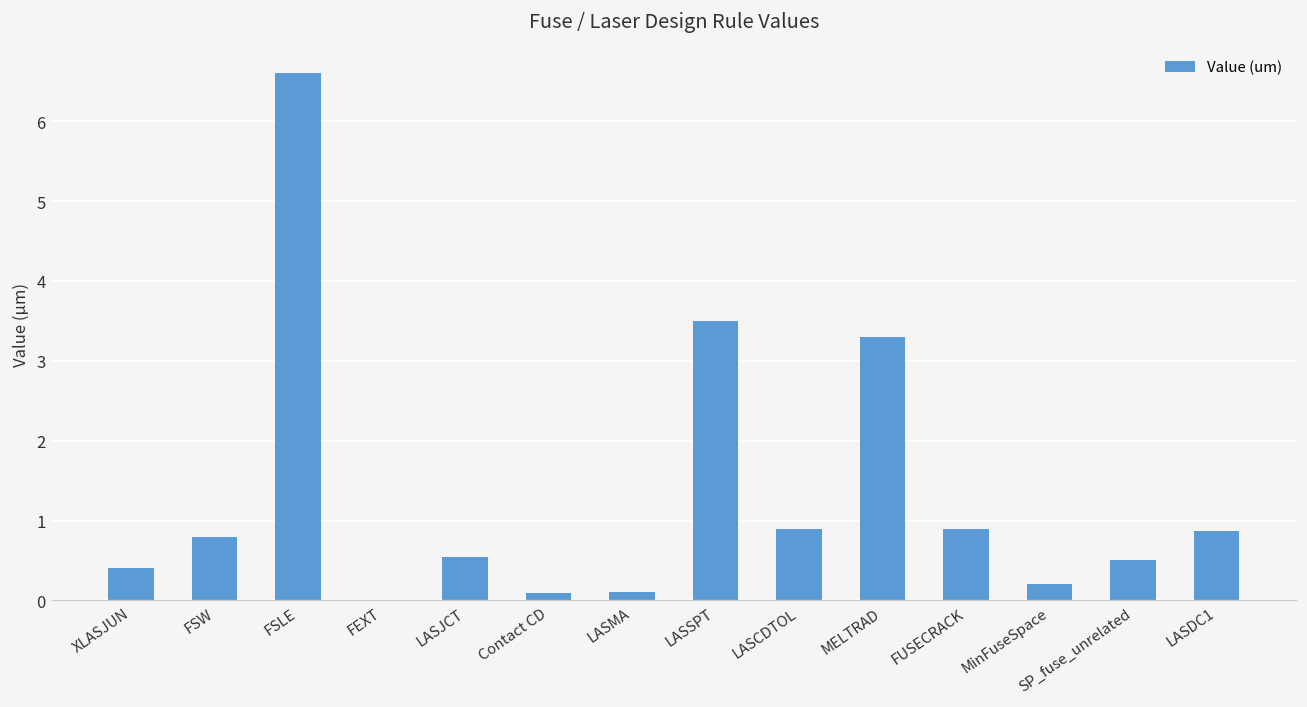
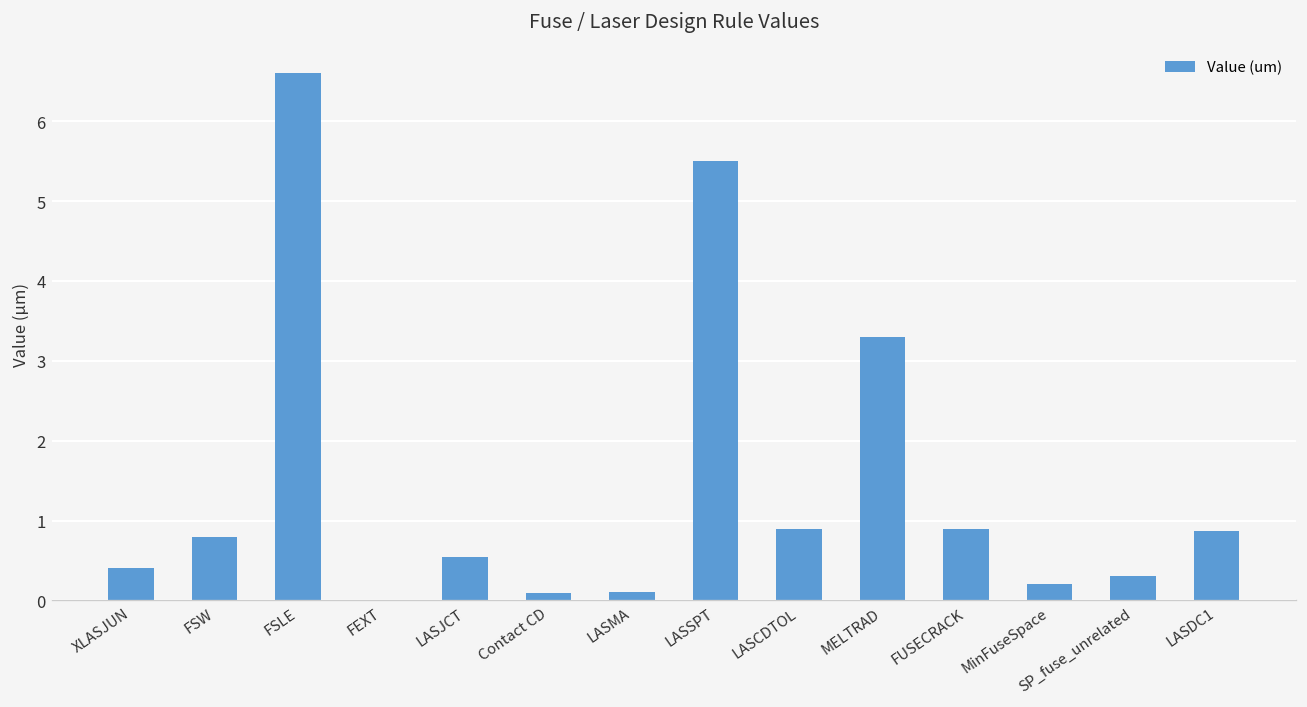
  {
    "XLASJUN": 0.4,
    "FSW": 0.8,
    "FSLE": 6.6,
    "LASJCT": 0.5,
    "Contact CD": 0.1,
    "LASMA": 0.1,
-   "LASSPT": 3.5,
+   "LASSPT": 5.5,
    "LASCDTOL": 0.9,
    "MELTRAD": 3.3,
    "FUSECRACK": 0.9,
    "MinFuseSpace": 0.2,
-   "SP_fuse_unrelated": 0.5,
+   "SP_fuse_unrelated": 0.3,
    "LASDC1": 0.9
  }
